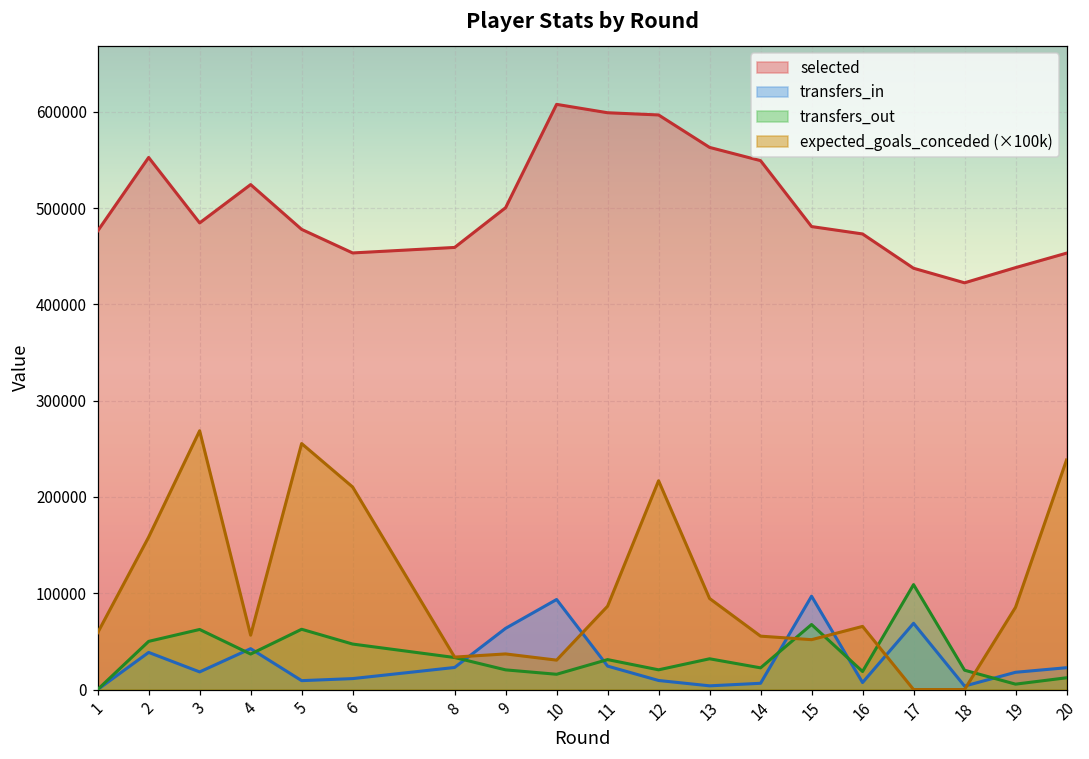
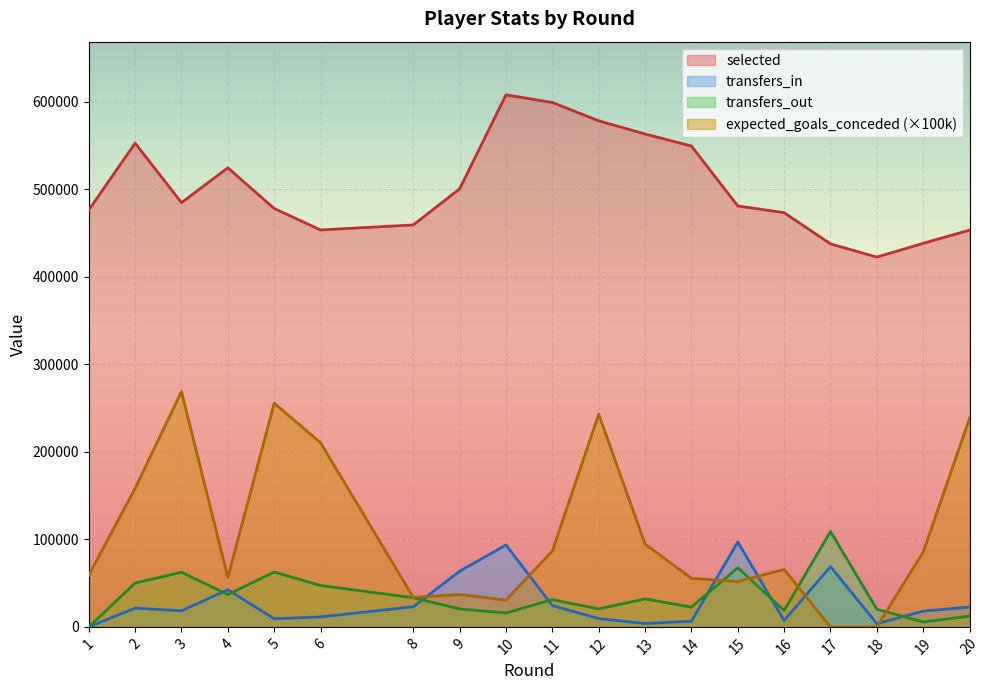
  {
    "selected": {
      "1": 480000,
      "2": 550000,
      "3": 480000,
      "4": 520000,
      "5": 480000,
      "6": 450000,
      "8": 460000,
      "9": 500000,
      "10": 610000,
      "11": 600000,
-     "12": 600000,
+     "12": 580000,
      "13": 560000,
      "14": 550000,
      "15": 480000,
      "16": 470000,
      "17": 440000,
      "18": 420000,
      "19": 440000,
      "20": 450000
    },
    "transfers_in": {
-     "2": 40000,
+     "2": 20000,
      "3": 20000,
      "4": 40000,
      "5": 10000,
      "6": 10000,
      "8": 20000,
      "9": 60000,
      "10": 90000,
      "11": 20000,
      "12": 10000,
      "13": 0,
      "14": 10000,
      "15": 100000,
      "16": 10000,
      "17": 70000,
      "18": 0,
      "19": 20000,
      "20": 20000
    },
    "transfers_out": {
      "2": 50000,
      "3": 60000,
      "4": 40000,
      "5": 60000,
      "6": 50000,
      "9": 20000,
      "10": 20000,
      "11": 30000,
      "12": 20000,
      "13": 30000,
      "14": 20000,
      "15": 70000,
      "16": 20000,
      "17": 110000,
      "18": 20000,
      "19": 10000,
      "20": 10000
    },
    "expected_goals_conceded (×100k)": {
      "1": 60000,
      "2": 160000,
      "3": 270000,
      "4": 60000,
      "5": 260000,
      "6": 210000,
      "9": 40000,
      "10": 30000,
      "11": 90000,
-     "12": 220000,
+     "12": 240000,
      "13": 90000,
      "14": 60000,
      "15": 50000,
      "16": 70000,
      "17": 0,
      "18": 0,
      "19": 90000,
      "20": 240000
    }
  }
